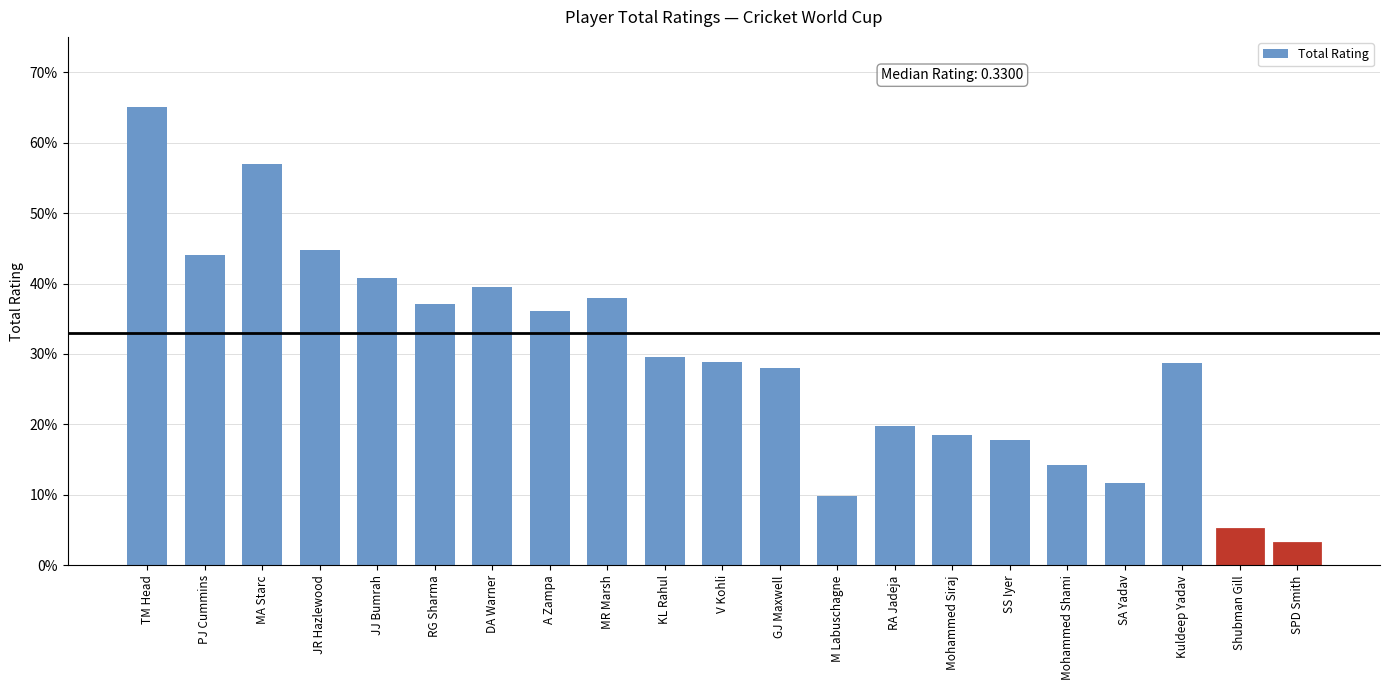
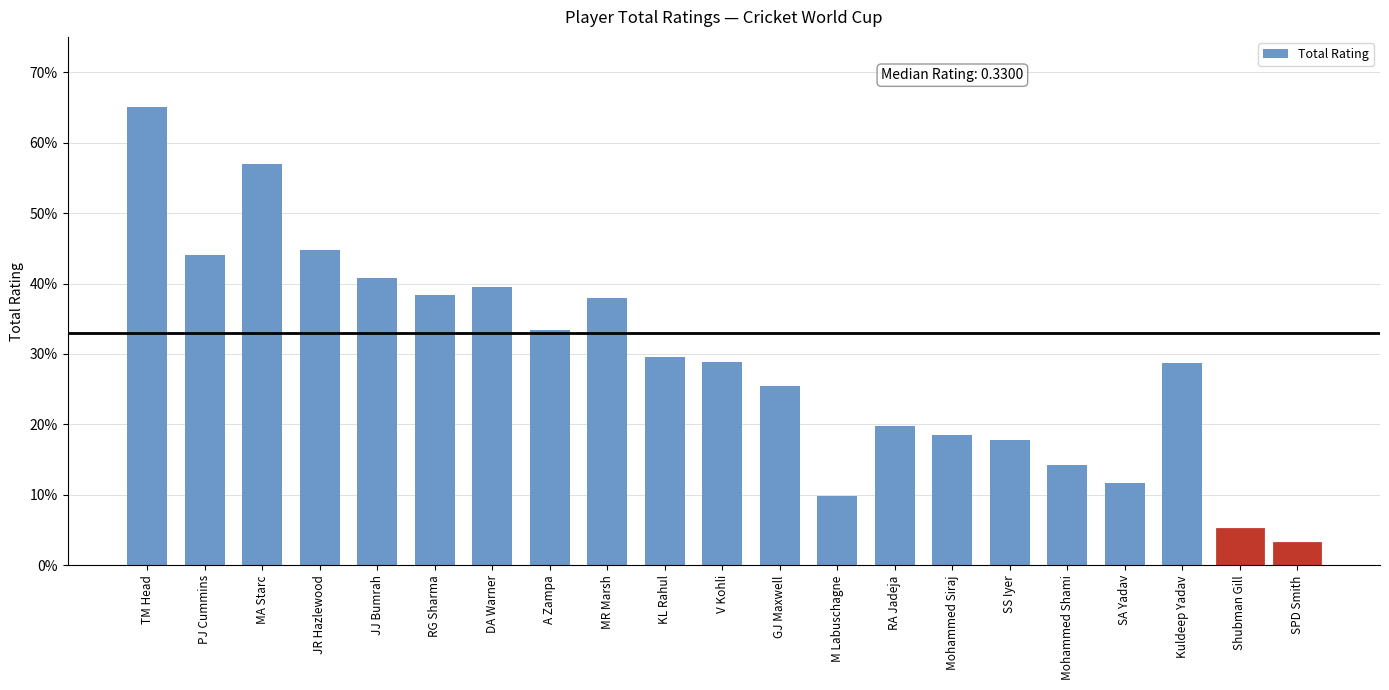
  {
    "TM Head": "65%",
    "PJ Cummins": "44%",
    "MA Starc": "57%",
    "JR Hazlewood": "45%",
    "JJ Bumrah": "41%",
-   "RG Sharma": "37%",
+   "RG Sharma": "38%",
    "DA Warner": "39%",
-   "A Zampa": "36%",
+   "A Zampa": "33%",
    "MR Marsh": "38%",
    "KL Rahul": "30%",
    "V Kohli": "29%",
-   "GJ Maxwell": "28%",
+   "GJ Maxwell": "25%",
    "M Labuschagne": "10%",
    "RA Jadeja": "20%",
    "Mohammed Siraj": "18%",
    "SS Iyer": "18%",
    "Mohammed Shami": "14%",
    "SA Yadav": "12%",
    "Kuldeep Yadav": "29%"
  }
